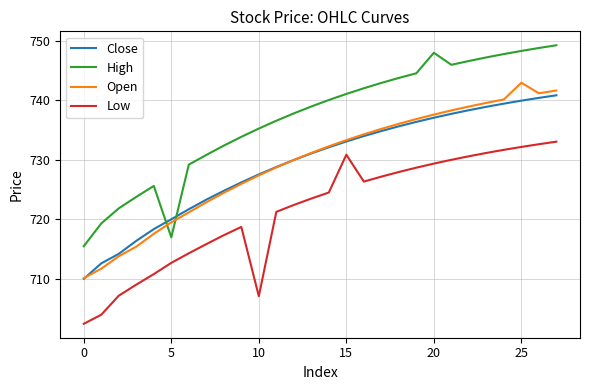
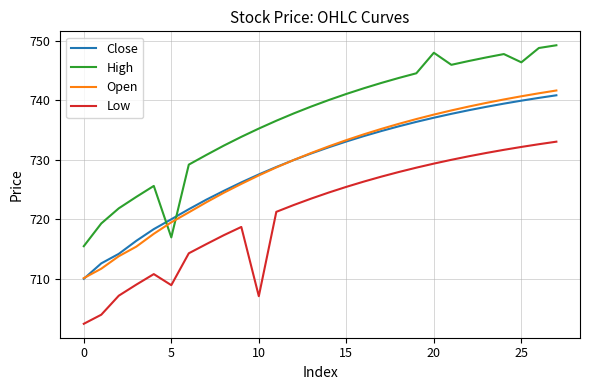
  {
    "Close": {
      "5": 720,
      "20": 737,
      "25": 740
    },
    "High": {
      "0": 715,
      "5": 717,
      "10": 735,
      "15": 741,
      "20": 748,
-     "25": 748
+     "25": 746
    },
    "Open": {
      "5": 719,
      "20": 738,
-     "25": 743
+     "25": 741
    },
    "Low": {
      "0": 702,
-     "5": 713,
+     "5": 709,
      "10": 707,
-     "15": 731,
+     "15": 725,
      "20": 729,
      "25": 732
    }
  }
